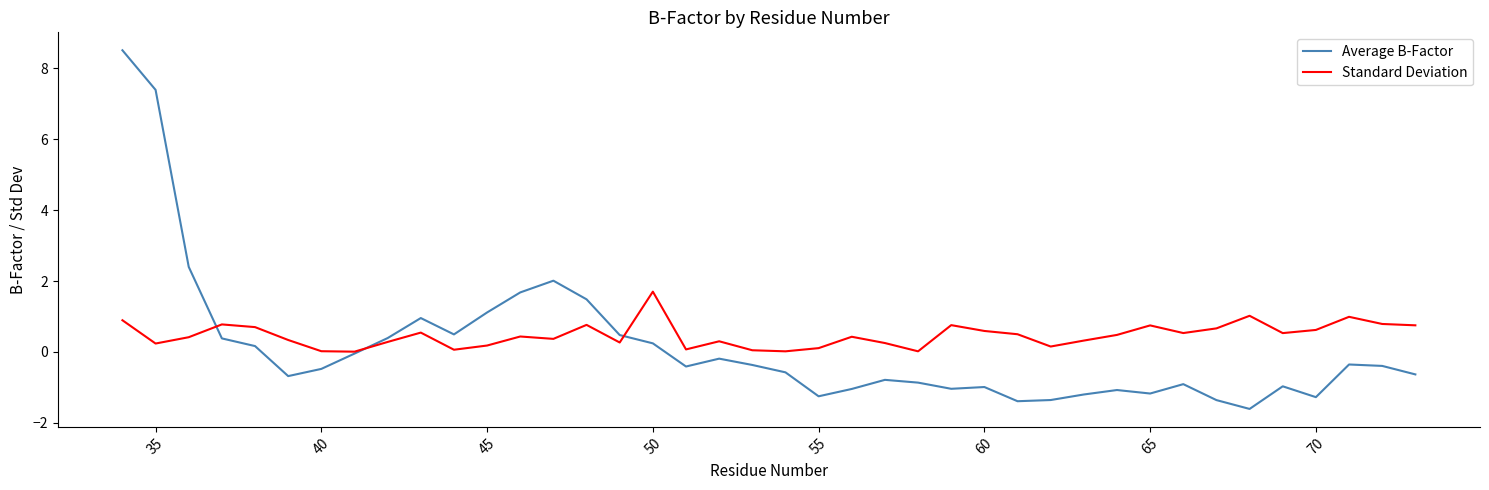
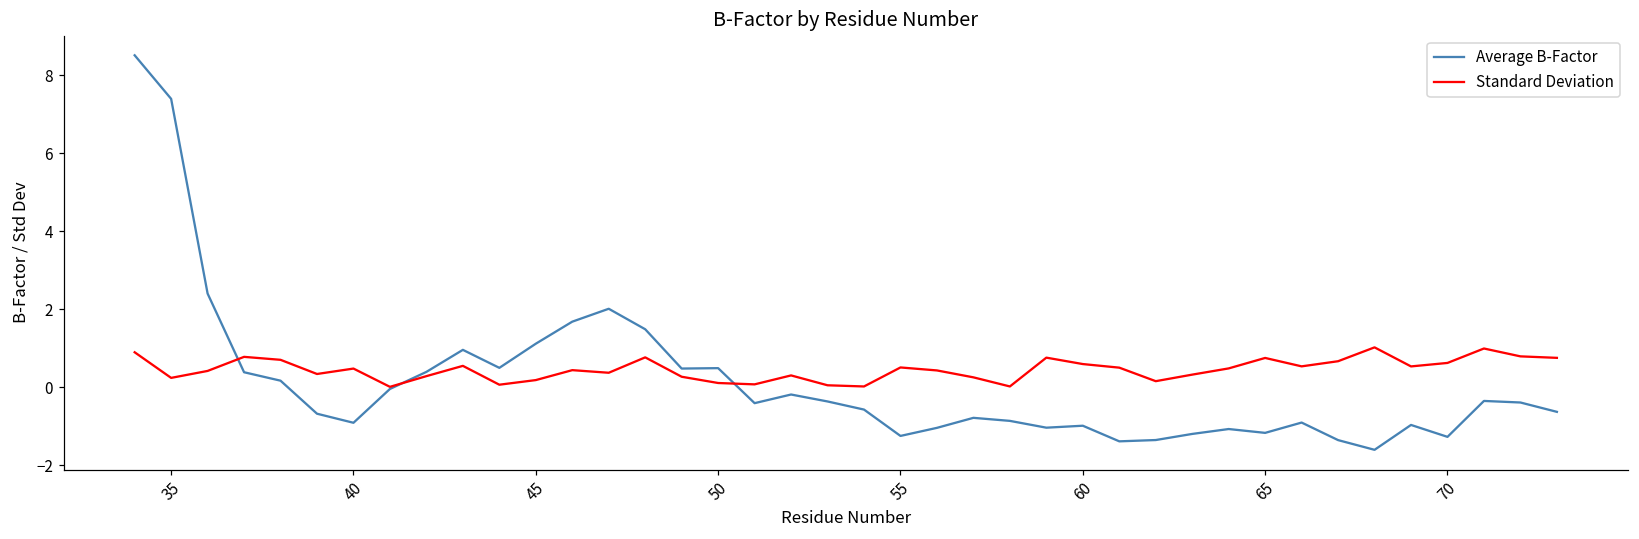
  {
    "Average B-Factor": {
      "35": 7.4,
-     "40": -0.5,
+     "40": -0.9,
      "45": 1.1,
-     "50": 0.2,
+     "50": 0.5,
      "55": -1.3,
      "60": -1.0,
      "65": -1.2,
      "70": -1.3
    },
    "Standard Deviation": {
      "35": 0.2,
-     "40": 0.0,
+     "40": 0.5,
      "45": 0.2,
-     "50": 1.7,
-     "55": 0.1,
+     "50": 0.1,
+     "55": 0.5,
      "60": 0.6,
      "65": 0.7,
      "70": 0.6
    }
  }
